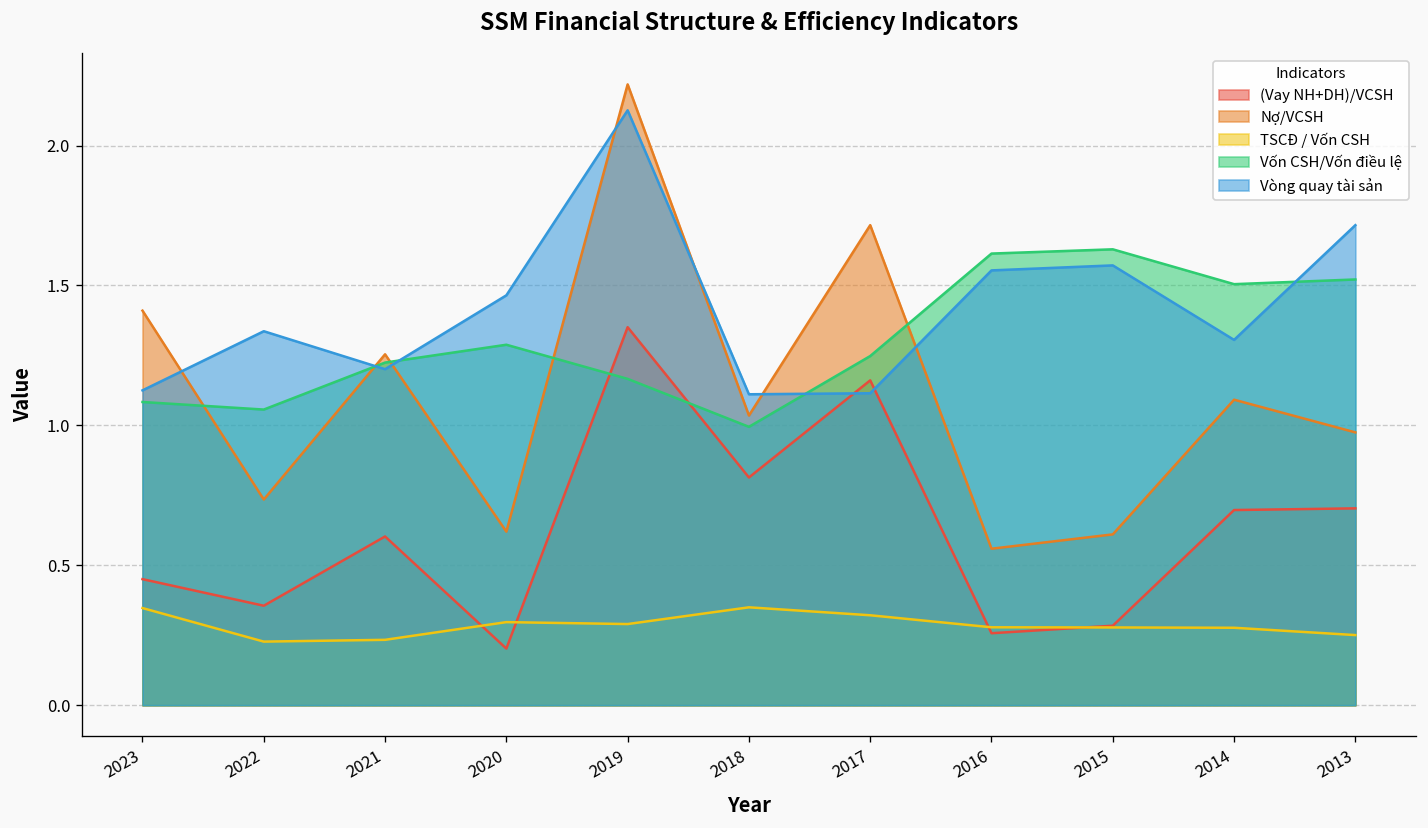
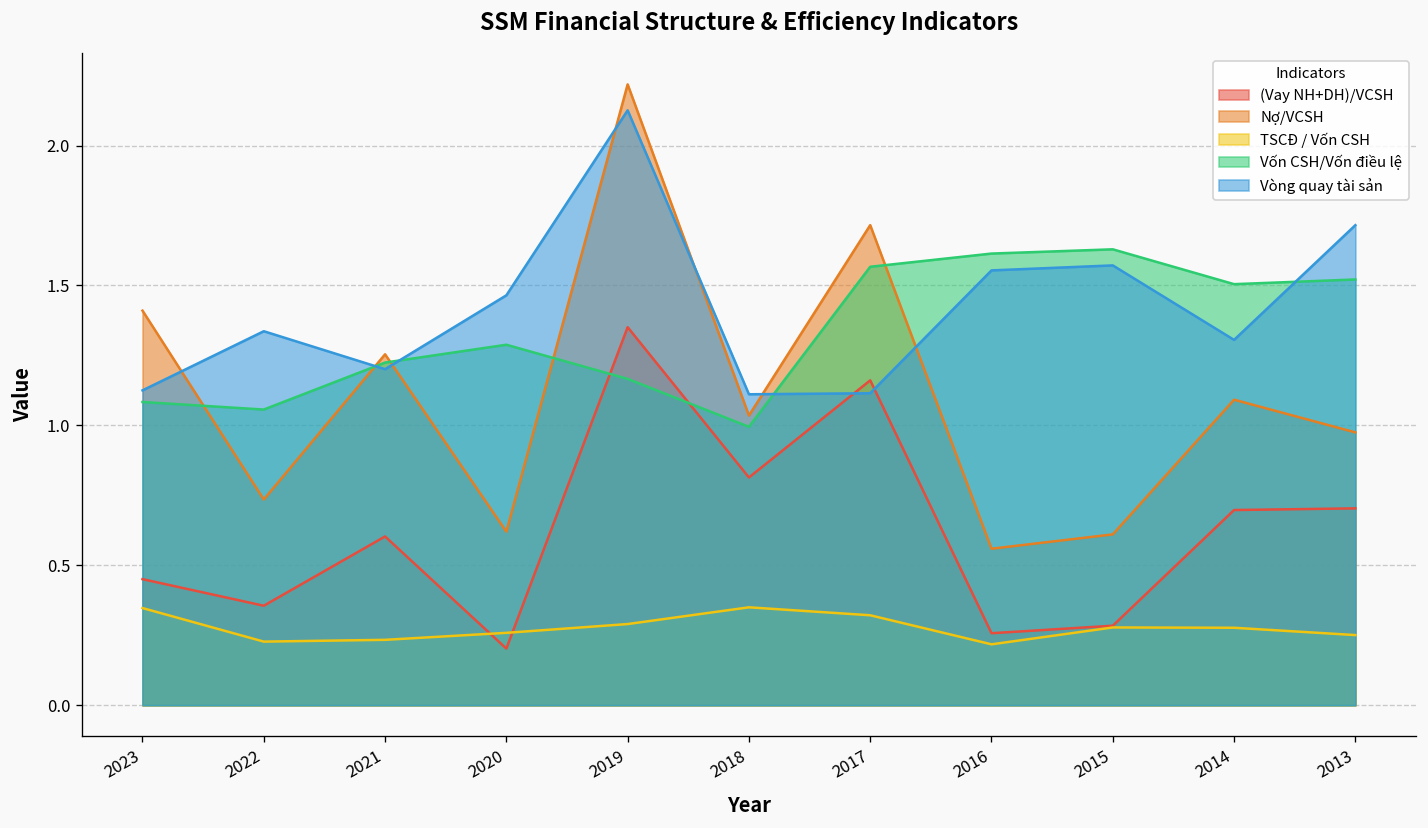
  {
    "TSCĐ / Vốn CSH": {
      "2023": 0.35,
      "2022": 0.23,
      "2021": 0.23,
-     "2020": 0.30,
+     "2020": 0.26,
      "2019": 0.29,
      "2018": 0.35,
      "2017": 0.32,
-     "2016": 0.28,
+     "2016": 0.22,
      "2014": 0.28,
      "2013": 0.25
    },
    "Vốn CSH/Vốn điều lệ": {
      "2023": 1.08,
      "2022": 1.06,
      "2021": 1.22,
      "2020": 1.29,
      "2019": 1.17,
      "2018": 0.99,
-     "2017": 1.25,
+     "2017": 1.57,
      "2016": 1.61,
      "2015": 1.63,
      "2014": 1.50,
      "2013": 1.52
    },
    "Vòng quay tài sản": {
      "2023": 1.13,
      "2022": 1.34,
      "2021": 1.20,
      "2020": 1.46,
      "2019": 2.13,
      "2018": 1.11,
      "2017": 1.11,
      "2016": 1.55,
      "2015": 1.57,
      "2014": 1.31,
      "2013": 1.72
    }
  }
